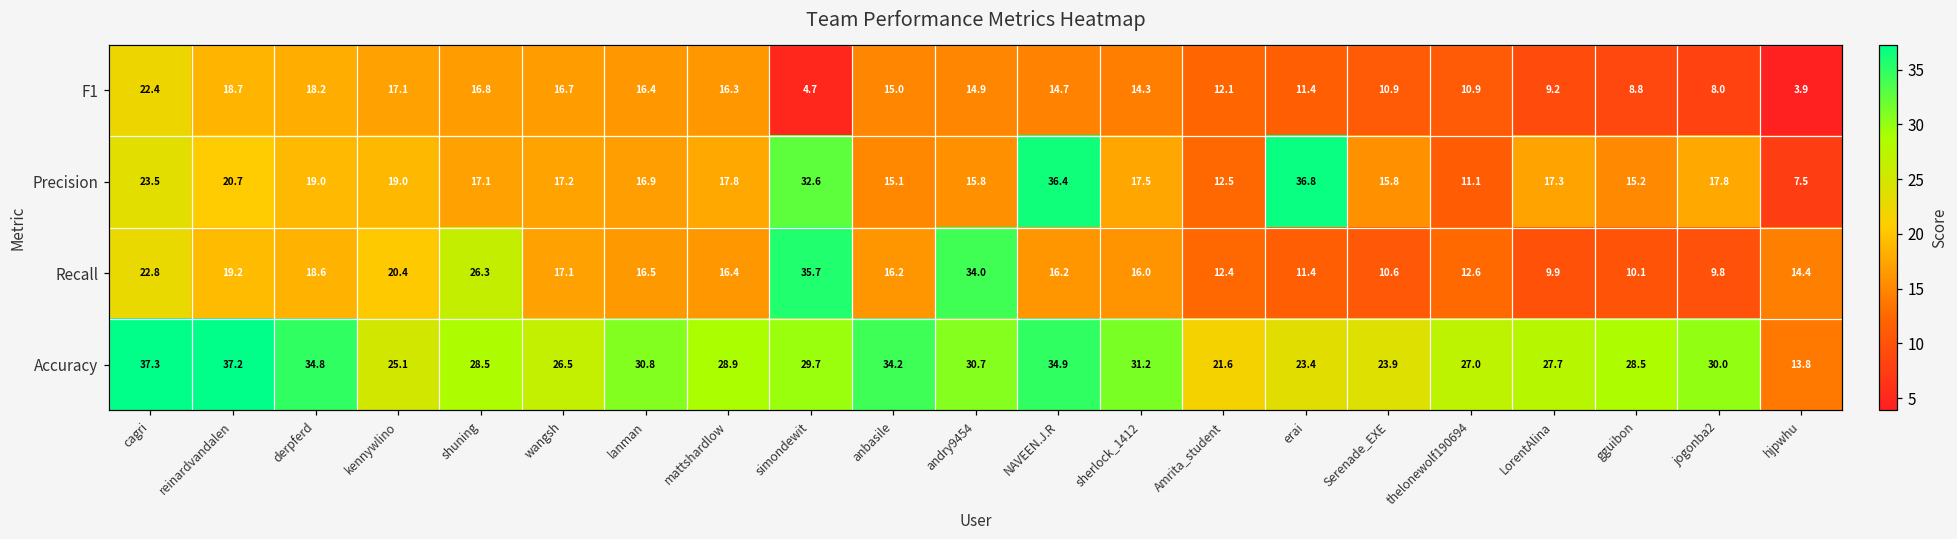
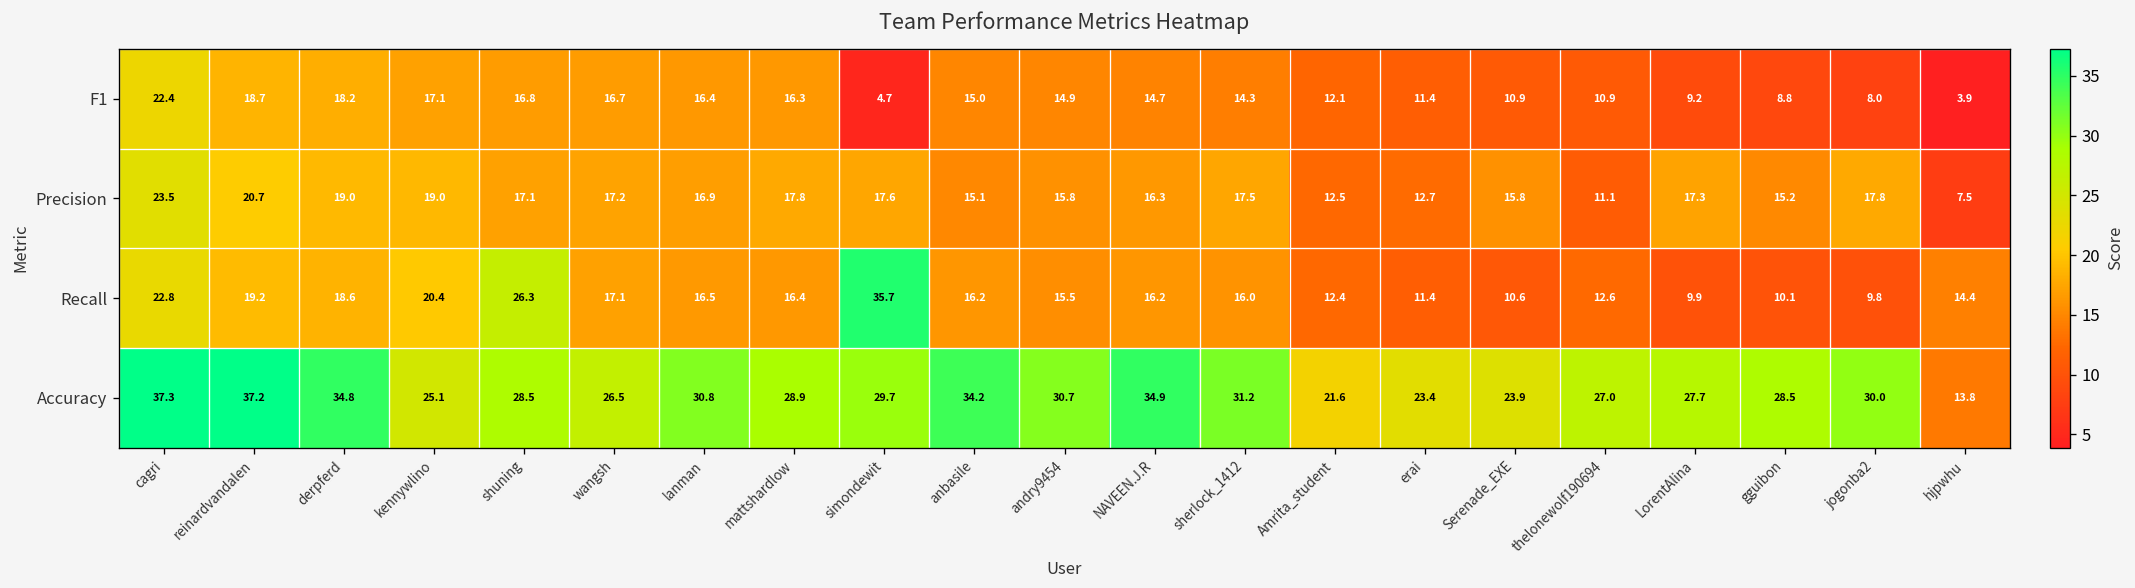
  {
    "F1": {
      "cagri": 22.4,
      "reinardvandalen": 18.7,
      "derpferd": 18.2,
      "kennywlino": 17.1,
      "shuning": 16.8,
      "wangsh": 16.7,
      "lanman": 16.4,
      "mattshardlow": 16.3,
      "simondewit": 4.7,
      "anbasile": 15.0,
      "andry9454": 14.9,
      "NAVEEN.J.R": 14.7,
      "sherlock_1412": 14.3,
      "Amrita_student": 12.1,
      "erai": 11.4,
      "Serenade_EXE": 10.9,
      "thelonewolf190694": 10.9,
      "LorentAlina": 9.2,
      "gguibon": 8.8,
      "jogonba2": 8.0,
      "hjpwhu": 3.9
    },
    "Precision": {
      "cagri": 23.5,
      "reinardvandalen": 20.7,
      "derpferd": 19.0,
      "kennywlino": 19.0,
      "shuning": 17.1,
      "wangsh": 17.2,
      "lanman": 16.9,
      "mattshardlow": 17.8,
-     "simondewit": 32.6,
+     "simondewit": 17.6,
      "anbasile": 15.1,
      "andry9454": 15.8,
-     "NAVEEN.J.R": 36.4,
+     "NAVEEN.J.R": 16.3,
      "sherlock_1412": 17.5,
      "Amrita_student": 12.5,
-     "erai": 36.8,
+     "erai": 12.7,
      "Serenade_EXE": 15.8,
      "thelonewolf190694": 11.1,
      "LorentAlina": 17.3,
      "gguibon": 15.2,
      "jogonba2": 17.8,
      "hjpwhu": 7.5
    },
    "Recall": {
      "cagri": 22.8,
      "reinardvandalen": 19.2,
      "derpferd": 18.6,
      "kennywlino": 20.4,
      "shuning": 26.3,
      "wangsh": 17.1,
      "lanman": 16.5,
      "mattshardlow": 16.4,
      "simondewit": 35.7,
      "anbasile": 16.2,
-     "andry9454": 34.0,
+     "andry9454": 15.5,
      "NAVEEN.J.R": 16.2,
      "sherlock_1412": 16.0,
      "Amrita_student": 12.4,
      "erai": 11.4,
      "Serenade_EXE": 10.6,
      "thelonewolf190694": 12.6,
      "LorentAlina": 9.9,
      "gguibon": 10.1,
      "jogonba2": 9.8,
      "hjpwhu": 14.4
    },
    "Accuracy": {
      "cagri": 37.3,
      "reinardvandalen": 37.2,
      "derpferd": 34.8,
      "kennywlino": 25.1,
      "shuning": 28.5,
      "wangsh": 26.5,
      "lanman": 30.8,
      "mattshardlow": 28.9,
      "simondewit": 29.7,
      "anbasile": 34.2,
      "andry9454": 30.7,
      "NAVEEN.J.R": 34.9,
      "sherlock_1412": 31.2,
      "Amrita_student": 21.6,
      "erai": 23.4,
      "Serenade_EXE": 23.9,
      "thelonewolf190694": 27.0,
      "LorentAlina": 27.7,
      "gguibon": 28.5,
      "jogonba2": 30.0,
      "hjpwhu": 13.8
    }
  }
